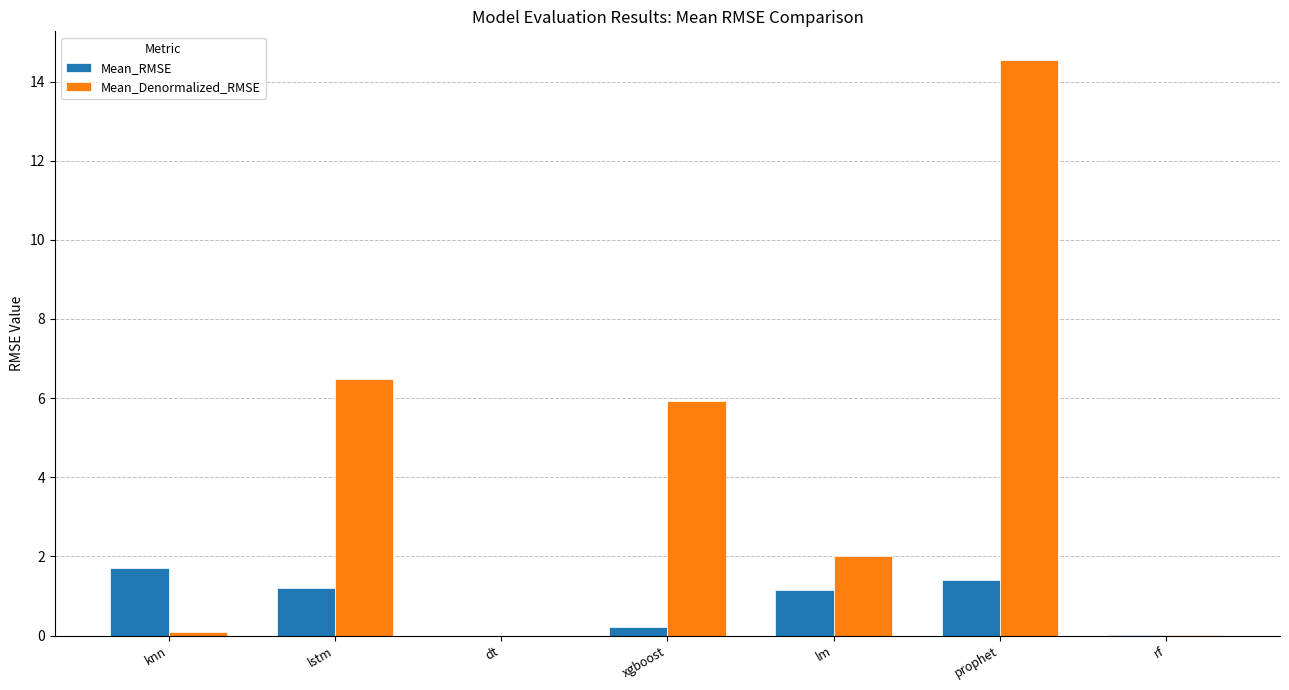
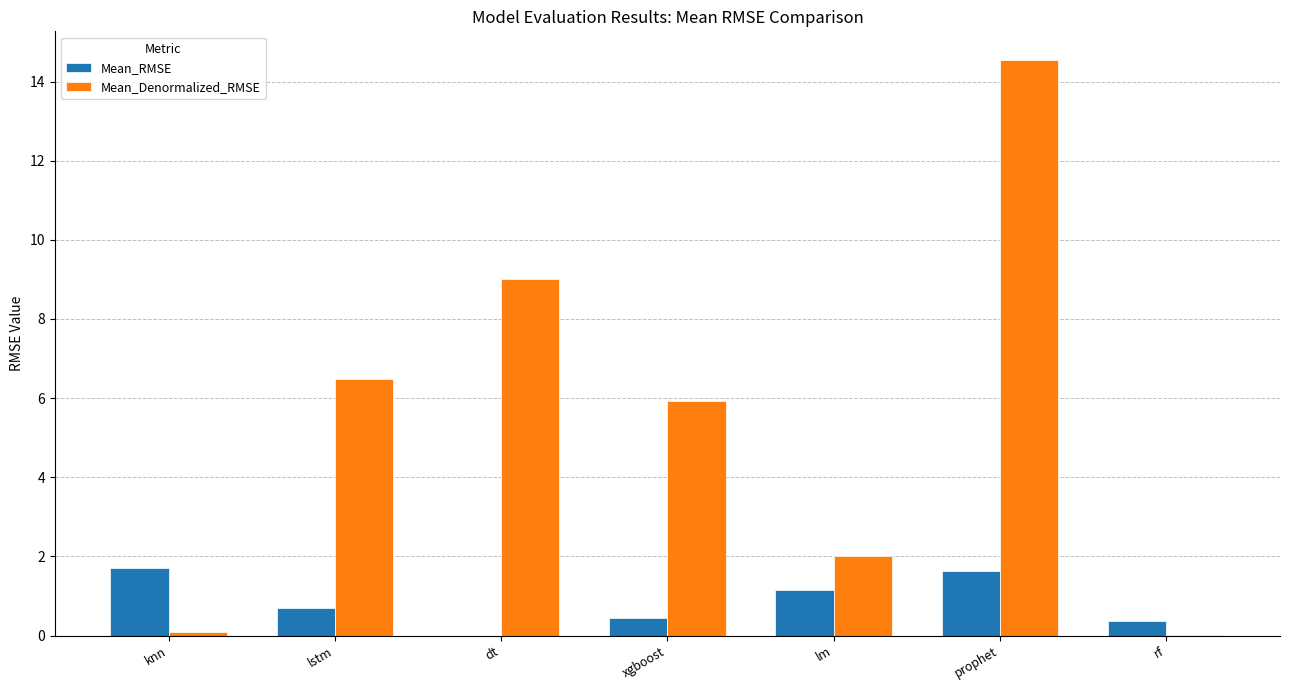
  {
    "Mean_RMSE": {
      "knn": 1.7,
-     "lstm": 1.2,
-     "xgboost": 0.2,
+     "lstm": 0.7,
+     "xgboost": 0.4,
      "lm": 1.2,
-     "prophet": 1.4,
-     "rf": 0.0
+     "prophet": 1.6,
+     "rf": 0.4
    },
    "Mean_Denormalized_RMSE": {
      "knn": 0.1,
      "lstm": 6.5,
-     "dt": 0,
+     "dt": 9,
      "xgboost": 5.9,
      "lm": 2,
      "prophet": 14.5
    }
  }
